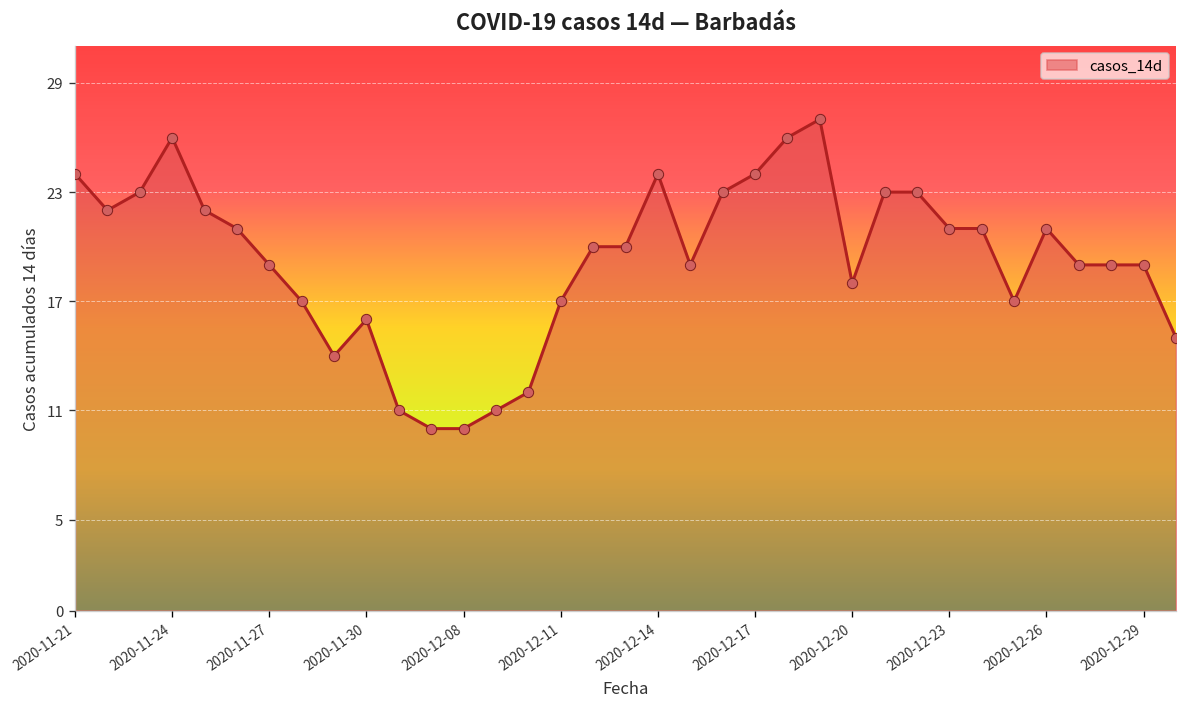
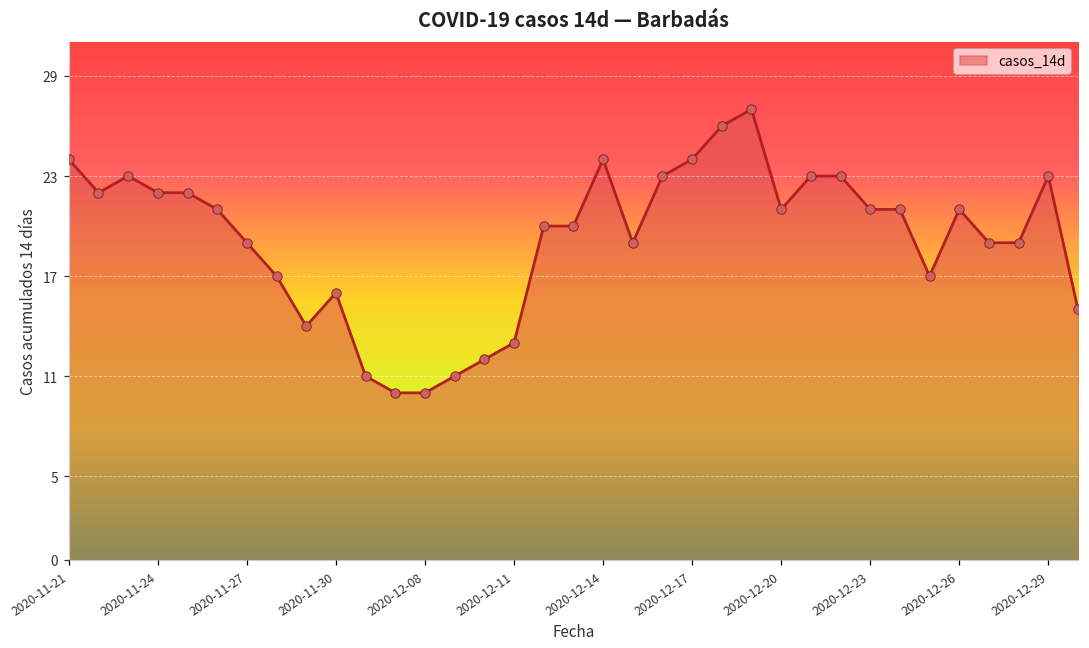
  {
    "2020-11-21": 24,
-   "2020-11-24": 26,
+   "2020-11-24": 22,
    "2020-11-27": 19,
    "2020-11-30": 16,
    "2020-12-08": 10,
-   "2020-12-11": 17,
+   "2020-12-11": 13,
    "2020-12-14": 24,
    "2020-12-17": 24,
-   "2020-12-20": 18,
+   "2020-12-20": 21,
    "2020-12-23": 21,
    "2020-12-26": 21,
-   "2020-12-29": 19
+   "2020-12-29": 23
  }
